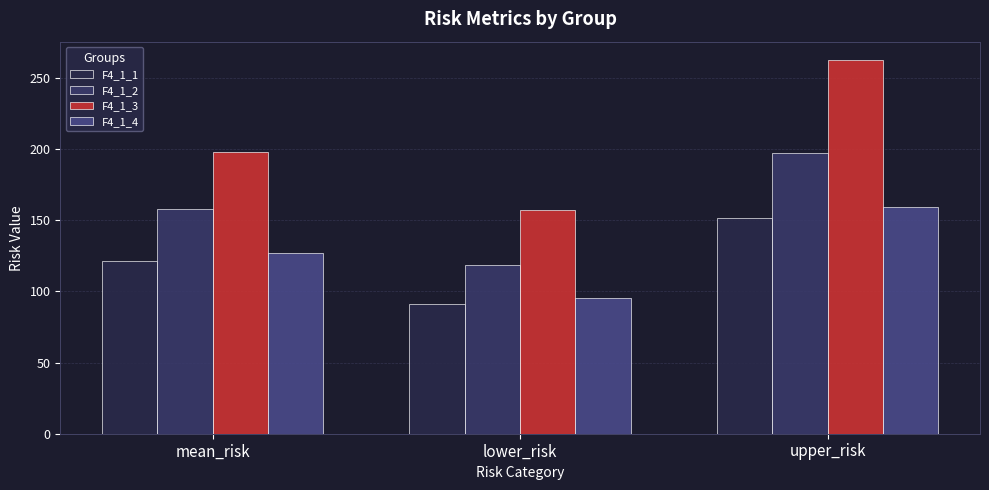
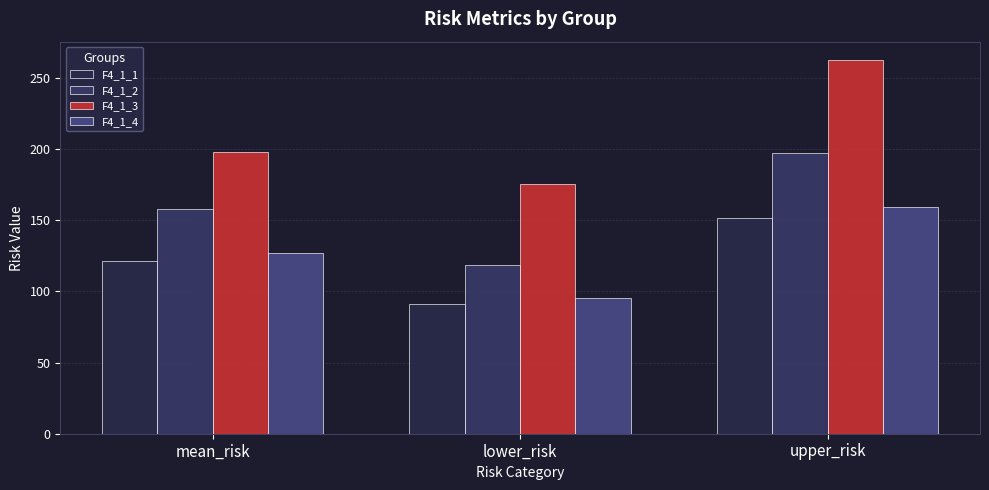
  {
    "F4_1_3": {
      "mean_risk": 198,
-     "lower_risk": 157,
+     "lower_risk": 175,
      "upper_risk": 262
    }
  }
